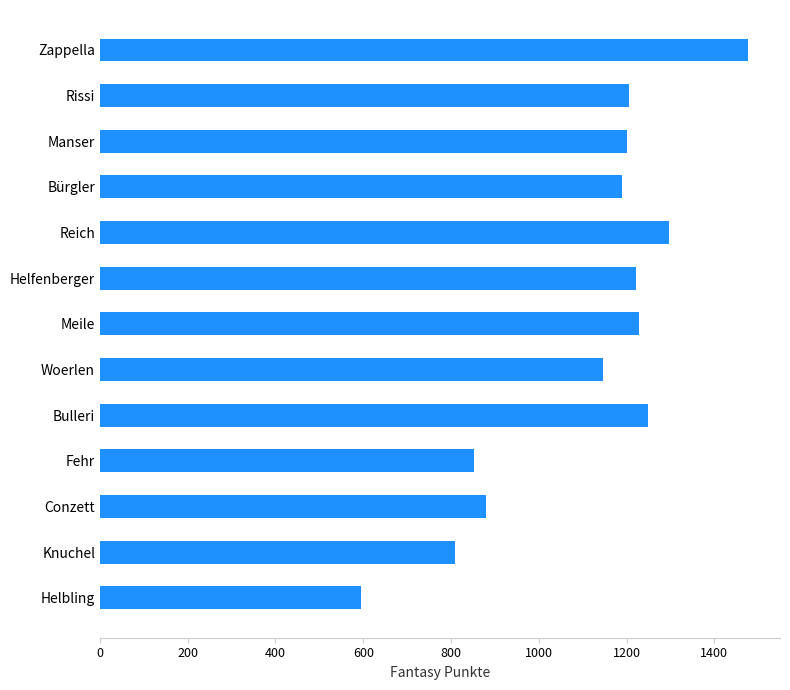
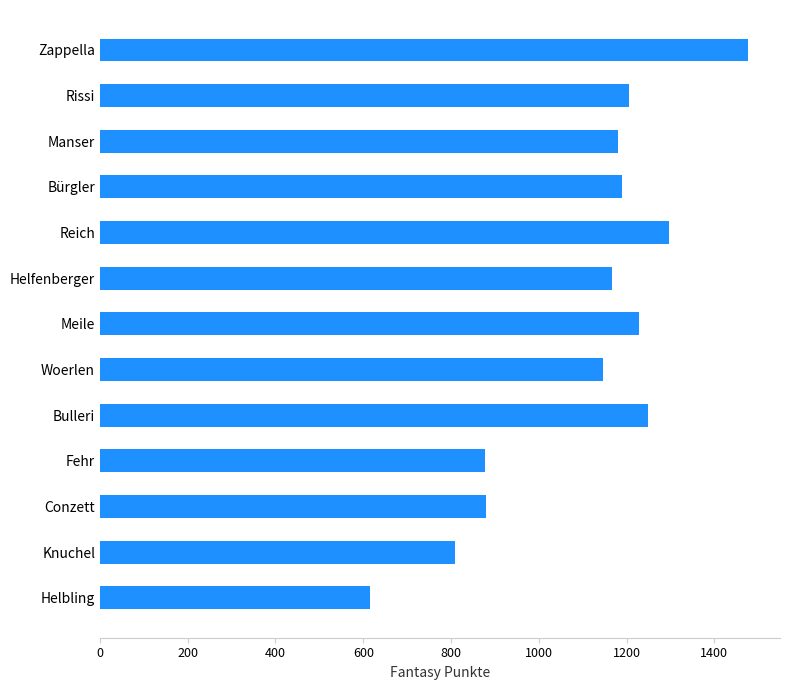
  {
    "Zappella": 1480,
    "Rissi": 1210,
-   "Manser": 1200,
+   "Manser": 1180,
    "Bürgler": 1190,
    "Reich": 1300,
-   "Helfenberger": 1220,
+   "Helfenberger": 1170,
    "Meile": 1230,
    "Woerlen": 1150,
    "Bulleri": 1250,
-   "Fehr": 850,
+   "Fehr": 880,
    "Conzett": 880,
    "Knuchel": 810,
-   "Helbling": 590
+   "Helbling": 620
  }
